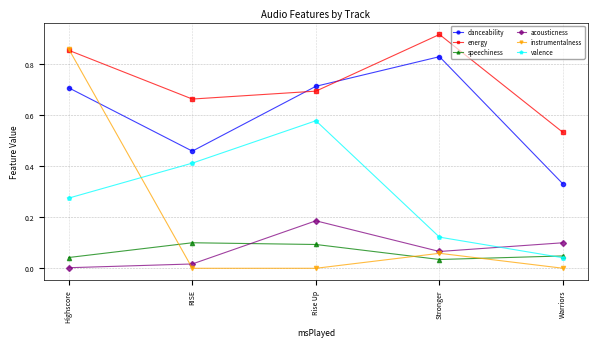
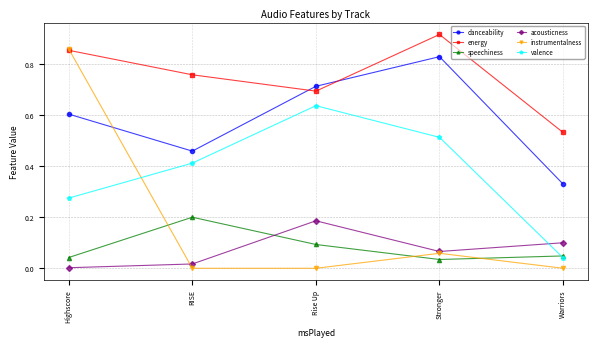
  {
    "danceability": {
-     "Highscore": 0.71,
+     "Highscore": 0.60,
      "RISE": 0.46,
      "Rise Up": 0.71,
      "Stronger": 0.83,
      "Warriors": 0.33
    },
    "energy": {
-     "RISE": 0.66,
+     "RISE": 0.76,
      "Rise Up": 0.69,
      "Stronger": 0.92,
      "Warriors": 0.53
    },
    "speechiness": {
      "Highscore": 0.04,
-     "RISE": 0.1,
+     "RISE": 0.2,
      "Rise Up": 0.1,
      "Stronger": 0.03
    },
    "acousticness": {
      "Highscore": 0.00,
      "RISE": 0.02,
      "Rise Up": 0.19,
      "Warriors": 0.10
    },
    "instrumentalness": {
      "RISE": 0.00,
      "Rise Up": 0.00,
      "Warriors": 0.00
    },
    "valence": {
      "Highscore": 0.28,
      "RISE": 0.41,
-     "Rise Up": 0.58,
-     "Stronger": 0.12
+     "Rise Up": 0.64,
+     "Stronger": 0.51
    }
  }
